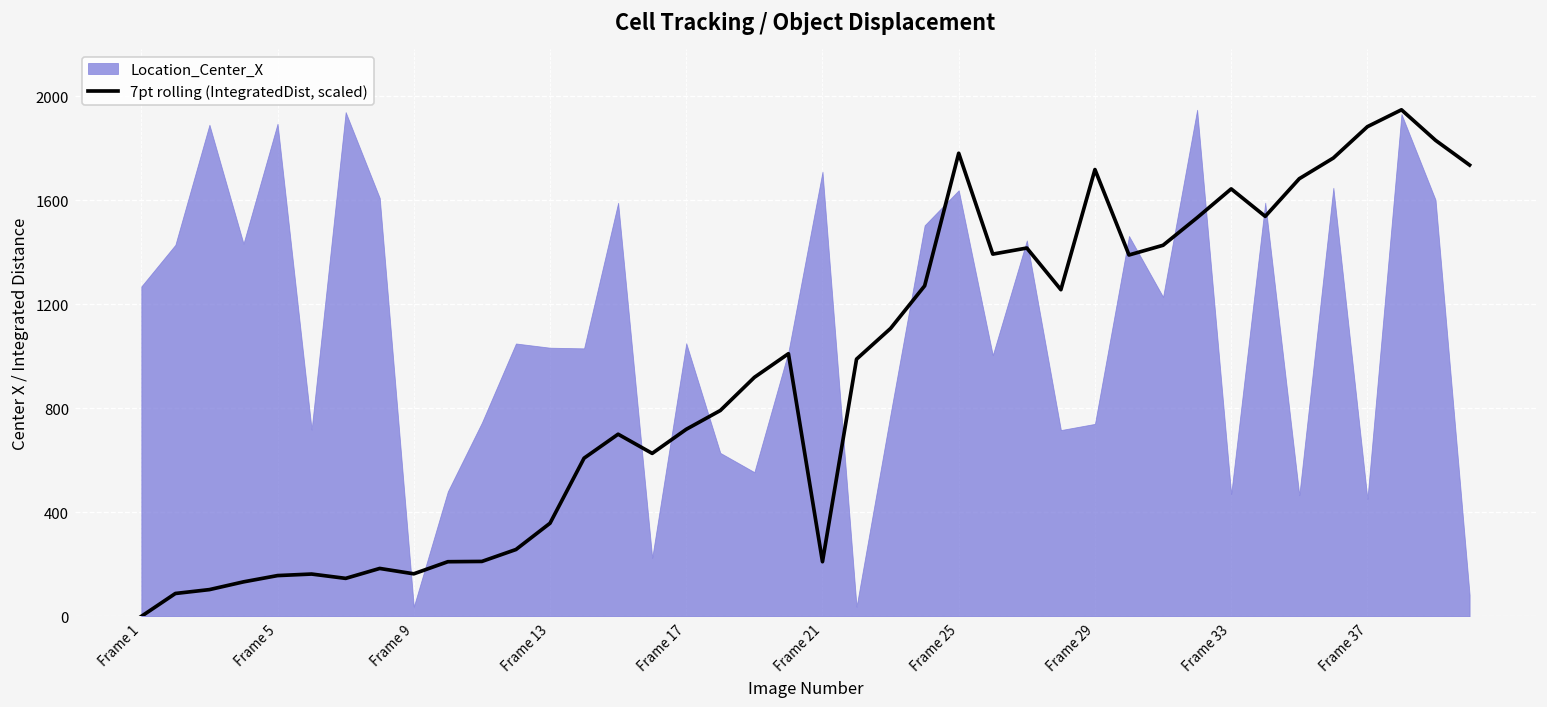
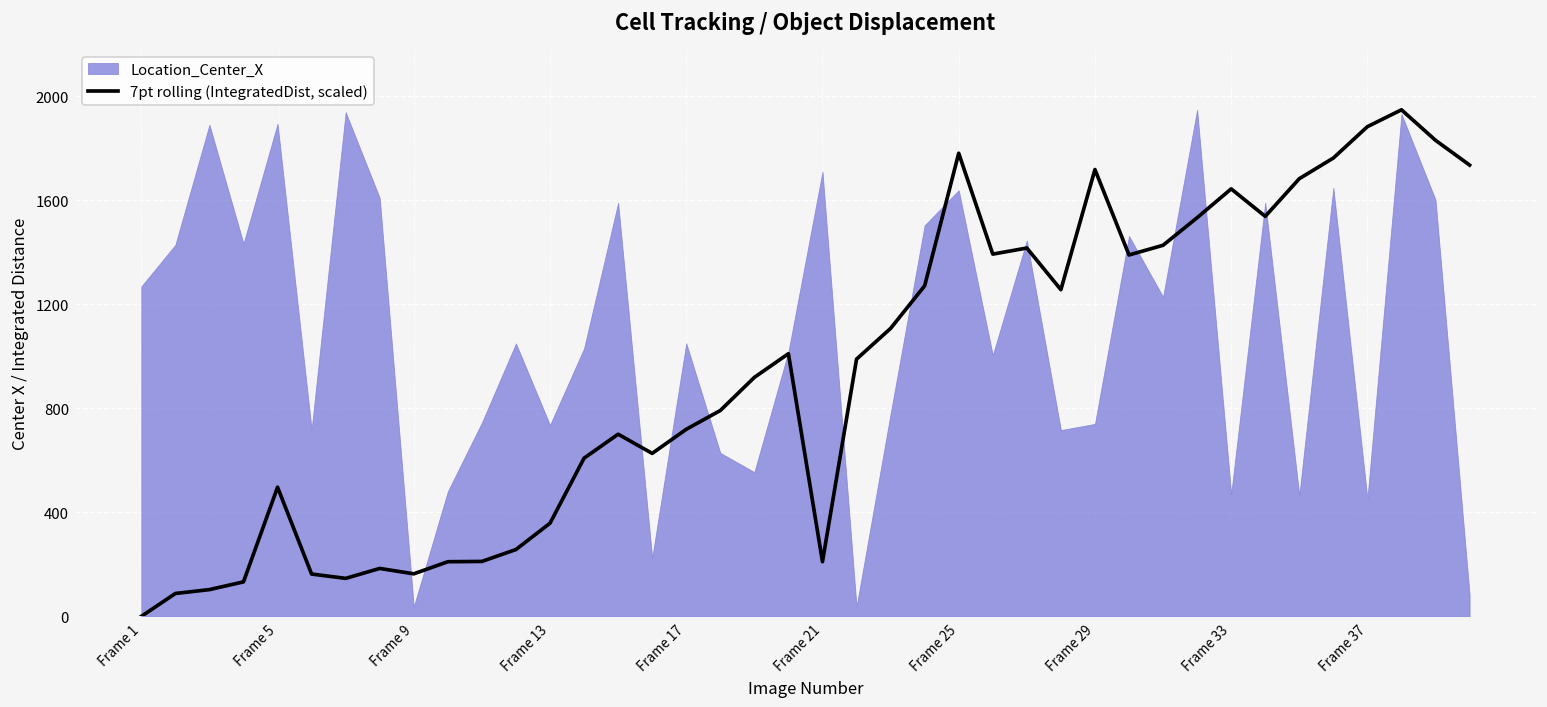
  {
    "7pt rolling (IntegratedDist, scaled)": {
      "Frame 1": 0,
-     "Frame 5": 160,
+     "Frame 5": 500,
      "Frame 9": 160,
      "Frame 13": 360,
      "Frame 17": 720,
      "Frame 21": 210,
      "Frame 25": 1780,
      "Frame 29": 1720,
      "Frame 33": 1640,
      "Frame 37": 1880
    },
    "Location_Center_X": {
      "Frame 1": 1270,
      "Frame 5": 1900,
      "Frame 9": 40,
-     "Frame 13": 1030,
+     "Frame 13": 740,
      "Frame 17": 1050,
      "Frame 21": 1710,
      "Frame 25": 1640,
      "Frame 29": 740,
      "Frame 33": 470,
      "Frame 37": 450
    }
  }
